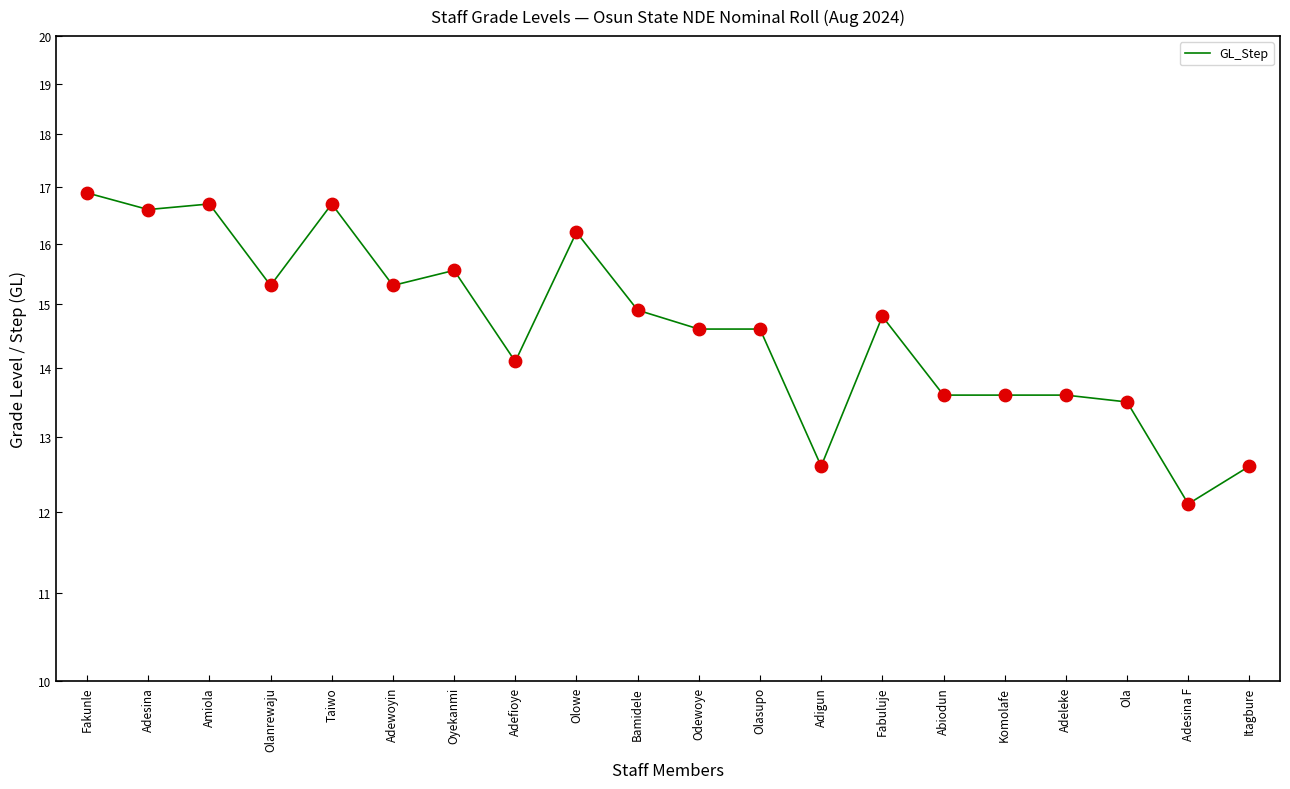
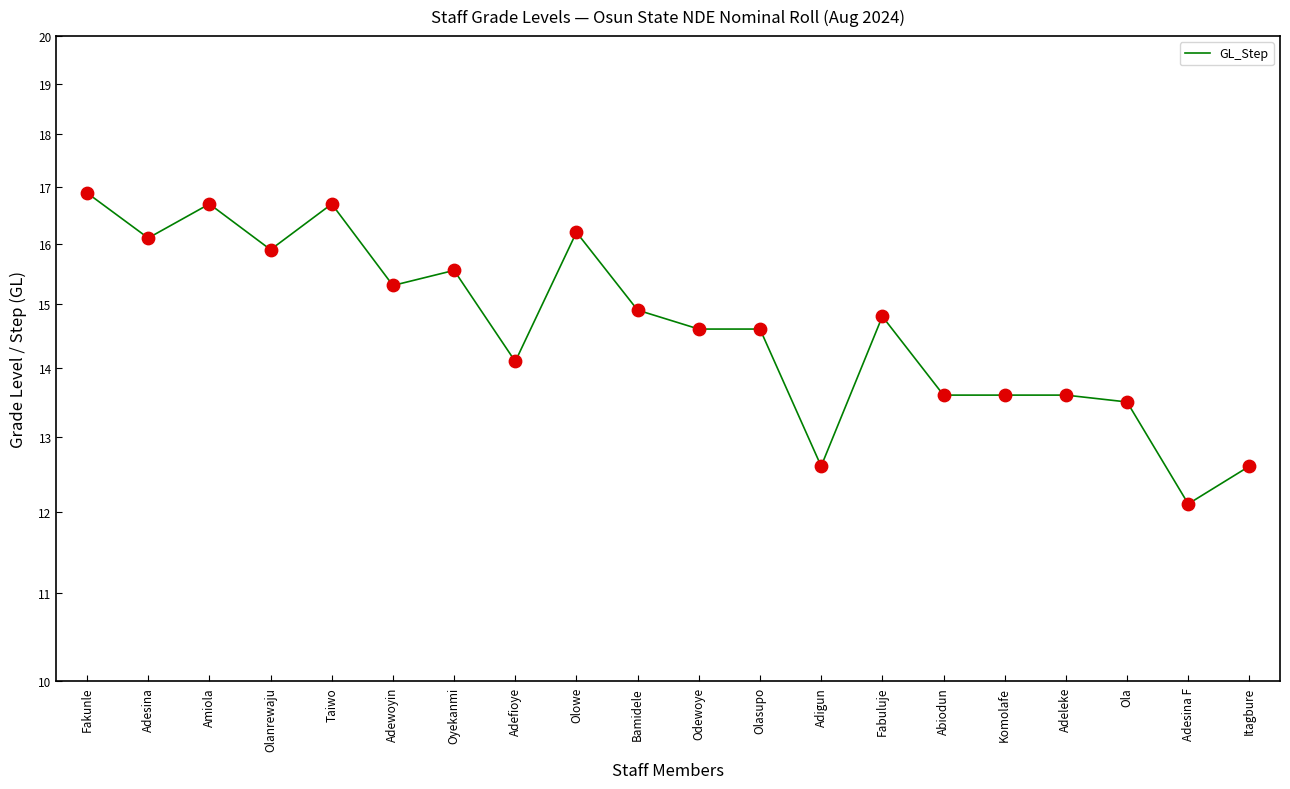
  {
    "Fakunle": 16.9,
-   "Adesina": 16.6,
+   "Adesina": 16.1,
    "Amiola": 16.7,
-   "Olanrewaju": 15.3,
+   "Olanrewaju": 15.9,
    "Taiwo": 16.7,
    "Adewoyin": 15.3,
    "Oyekanmi": 15.6,
    "Adefioye": 14.1,
    "Olowe": 16.2,
    "Bamidele": 14.9,
    "Odewoye": 14.6,
    "Olasupo": 14.6,
    "Adigun": 12.6,
    "Fabuluje": 14.8,
    "Abiodun": 13.6,
    "Komolafe": 13.6,
    "Adeleke": 13.6,
    "Ola": 13.5,
    "Adesina F": 12.1,
    "Itagbure": 12.6
  }
